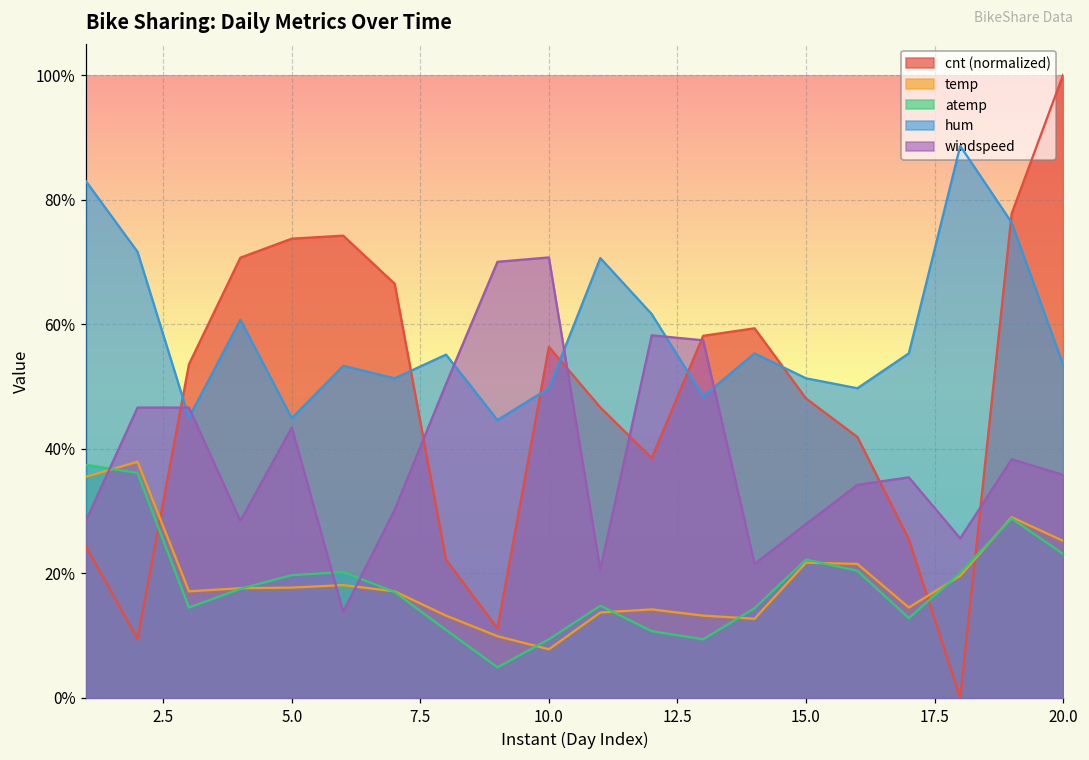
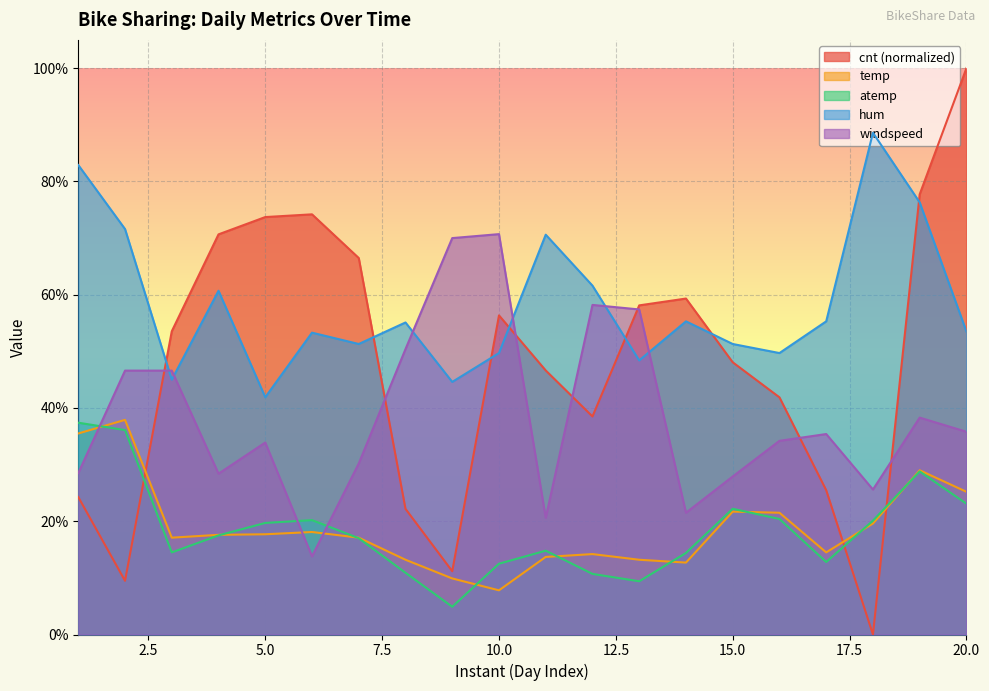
  {
    "cnt (normalized)": {
      "5.0": "74%",
      "10.0": "56%",
      "15.0": "48%",
      "20.0": "100%"
    },
    "temp": {
      "5.0": "18%",
      "10.0": "8%",
      "15.0": "22%",
      "20.0": "25%"
    },
    "atemp": {
      "5.0": "20%",
-     "10.0": "9%",
+     "10.0": "13%",
      "15.0": "22%",
      "20.0": "23%"
    },
    "hum": {
-     "5.0": "45%",
+     "5.0": "42%",
      "10.0": "50%",
      "15.0": "51%",
      "20.0": "54%"
    },
    "windspeed": {
-     "5.0": "43%",
+     "5.0": "34%",
      "10.0": "71%",
      "15.0": "28%",
      "20.0": "36%"
    }
  }
